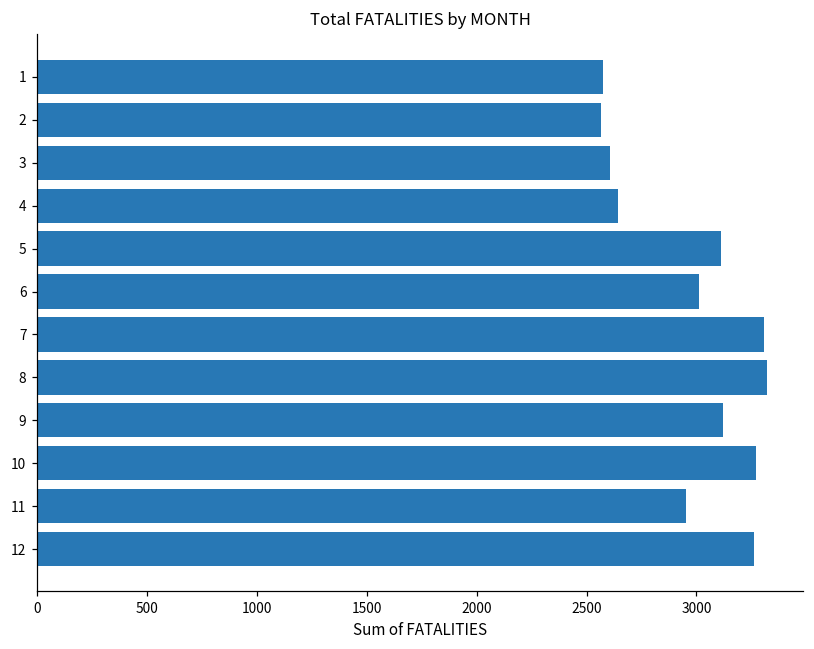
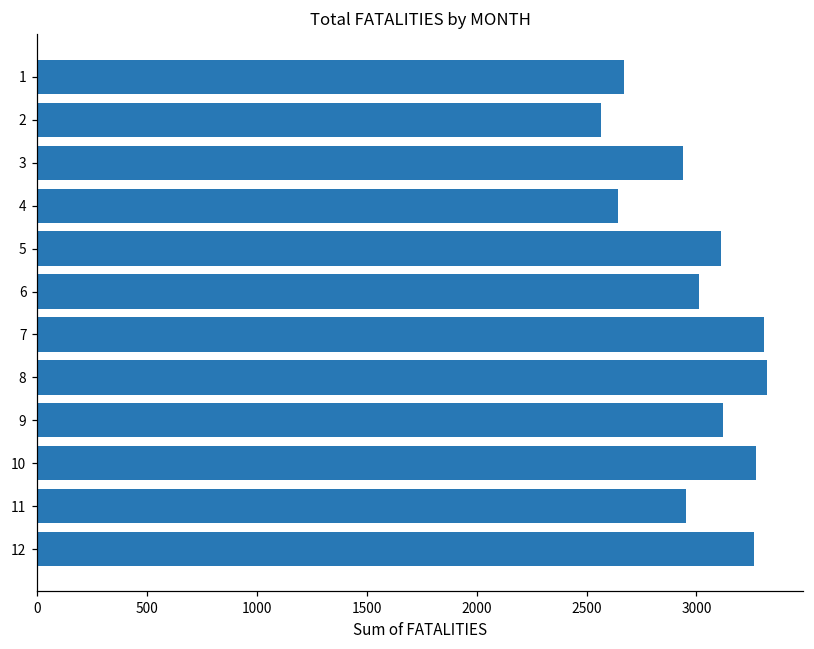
  {
-   "1": 2570,
+   "1": 2670,
    "2": 2570,
-   "3": 2610,
+   "3": 2940,
    "4": 2640,
    "5": 3110,
    "6": 3010,
    "7": 3310,
    "8": 3320,
    "9": 3120,
    "10": 3270,
    "11": 2950,
    "12": 3260
  }
